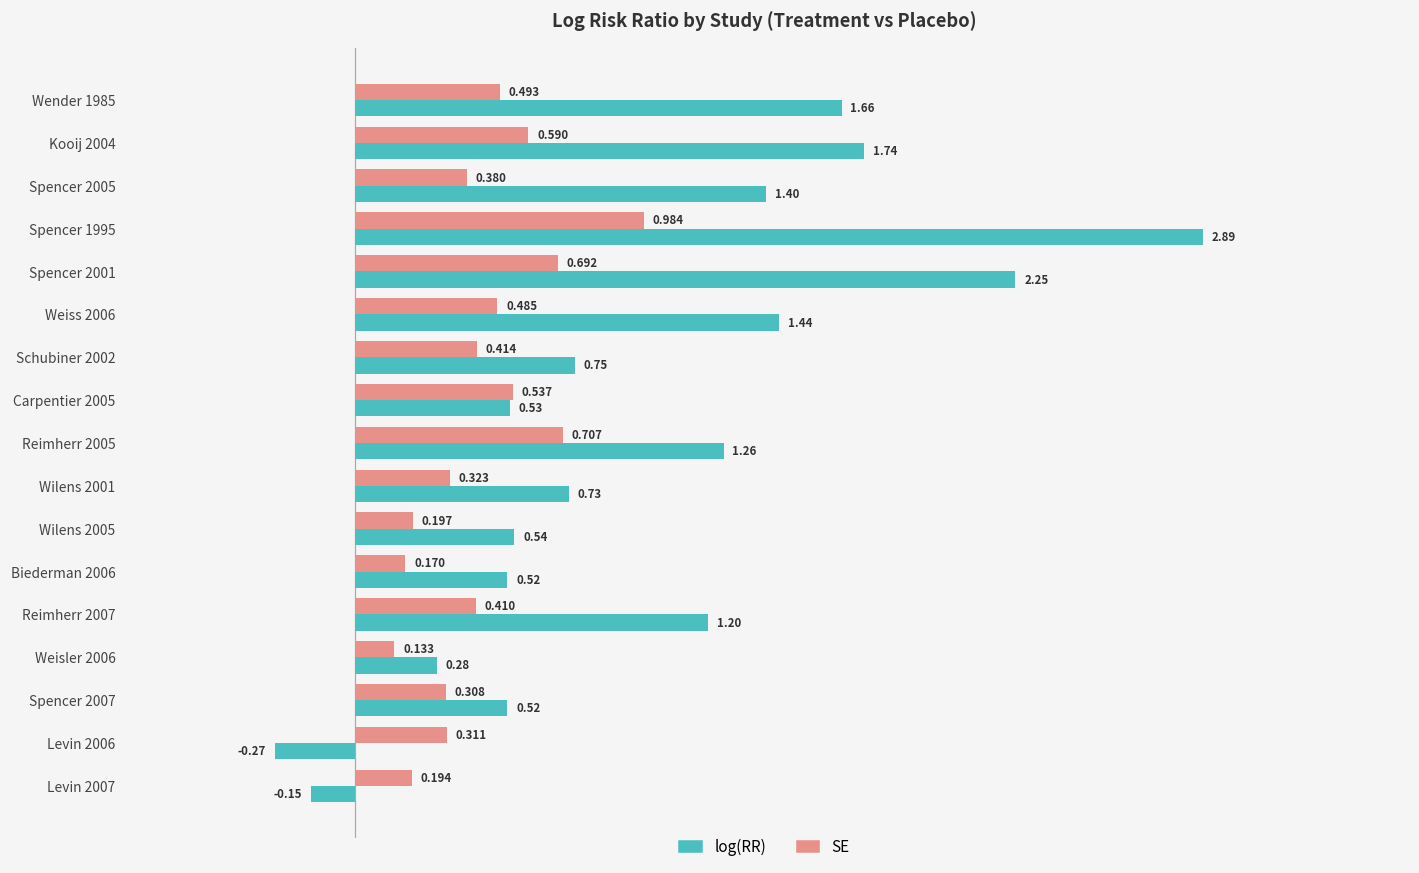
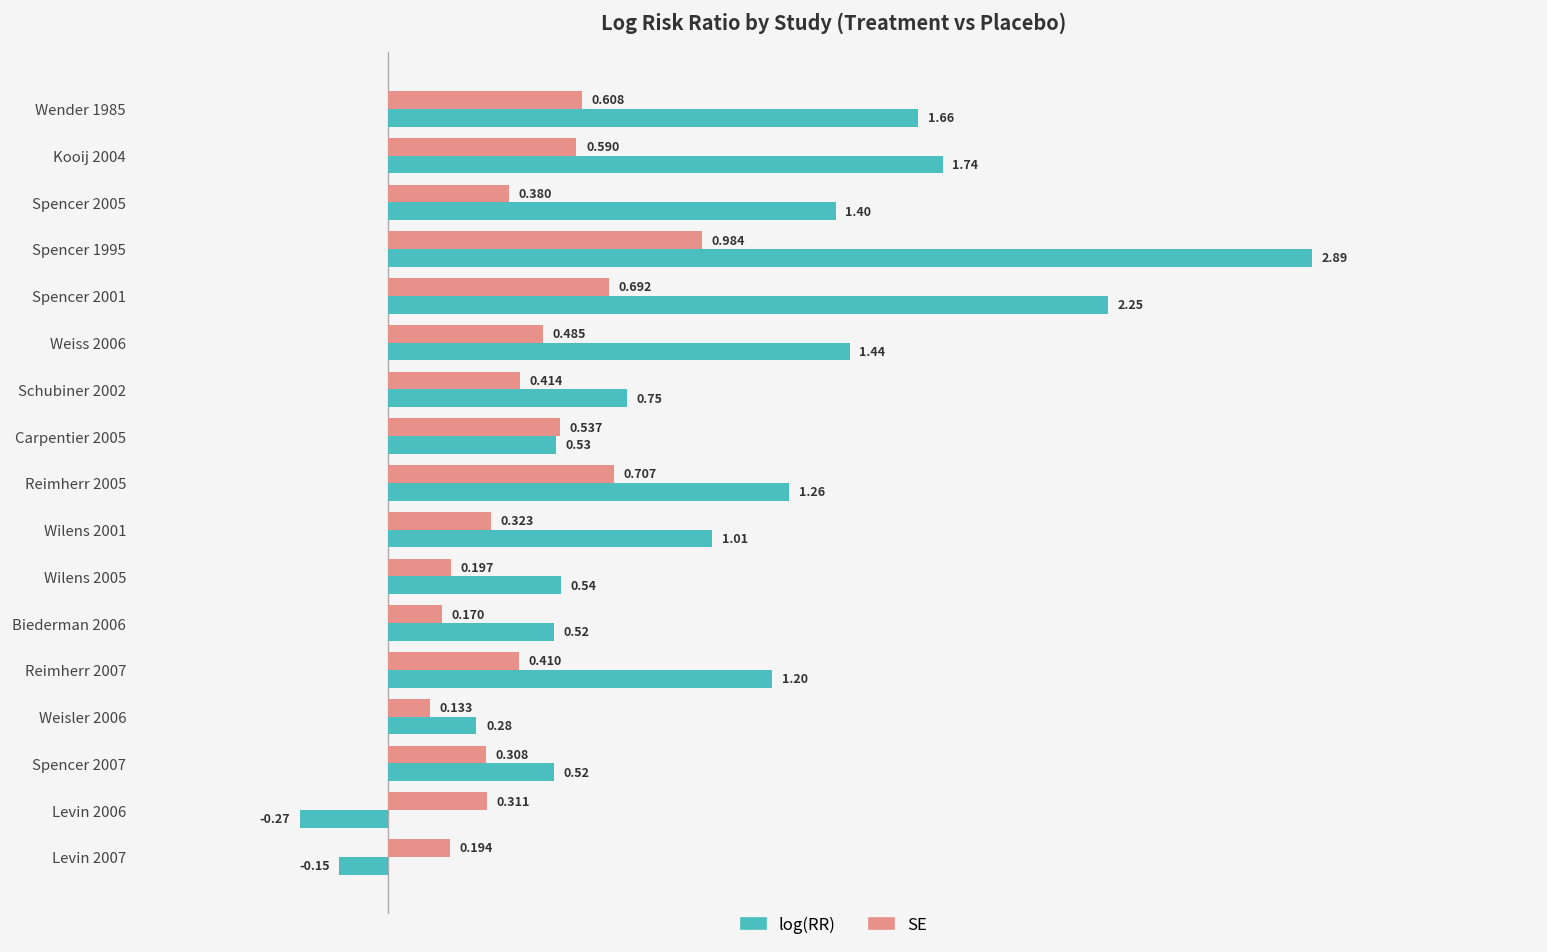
  {
    "log(RR)": {
      "Wender 1985": 1.66,
      "Kooij 2004": 1.74,
      "Spencer 2005": 1.40,
      "Spencer 1995": 2.89,
      "Spencer 2001": 2.25,
      "Weiss 2006": 1.44,
      "Schubiner 2002": 0.75,
      "Carpentier 2005": 0.53,
      "Reimherr 2005": 1.26,
-     "Wilens 2001": 0.73,
+     "Wilens 2001": 1.01,
      "Wilens 2005": 0.54,
      "Biederman 2006": 0.52,
      "Reimherr 2007": 1.20,
      "Weisler 2006": 0.28,
      "Spencer 2007": 0.52,
      "Levin 2006": -0.27,
      "Levin 2007": -0.15
    },
    "SE": {
-     "Wender 1985": 0.493,
+     "Wender 1985": 0.608,
      "Kooij 2004": 0.590,
      "Spencer 2005": 0.380,
      "Spencer 1995": 0.984,
      "Spencer 2001": 0.692,
      "Weiss 2006": 0.485,
      "Schubiner 2002": 0.414,
      "Carpentier 2005": 0.537,
      "Reimherr 2005": 0.707,
      "Wilens 2001": 0.323,
      "Wilens 2005": 0.197,
      "Biederman 2006": 0.170,
      "Reimherr 2007": 0.410,
      "Weisler 2006": 0.133,
      "Spencer 2007": 0.308,
      "Levin 2006": 0.311,
      "Levin 2007": 0.194
    }
  }
